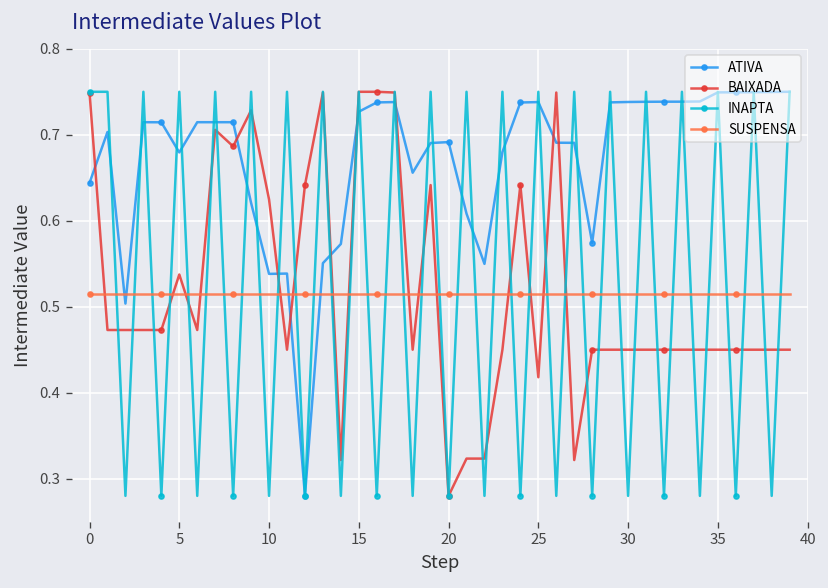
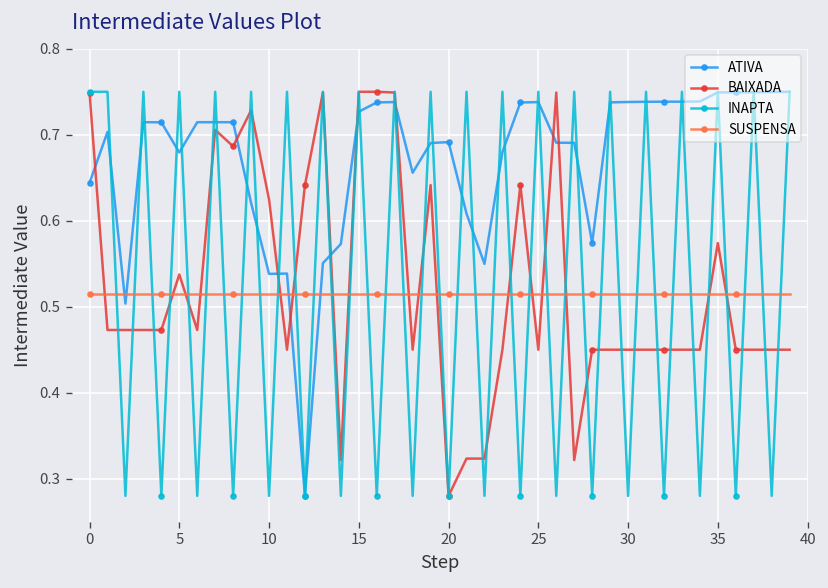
  {
    "BAIXADA": {
      "5": 0.54,
      "10": 0.62,
-     "25": 0.42,
+     "25": 0.45,
      "30": 0.45,
-     "35": 0.45
+     "35": 0.57
    },
    "SUSPENSA": {
      "0": 0.52,
      "5": 0.52,
      "10": 0.52,
      "15": 0.52,
      "20": 0.52,
      "25": 0.52,
      "30": 0.52,
      "35": 0.52
    }
  }
